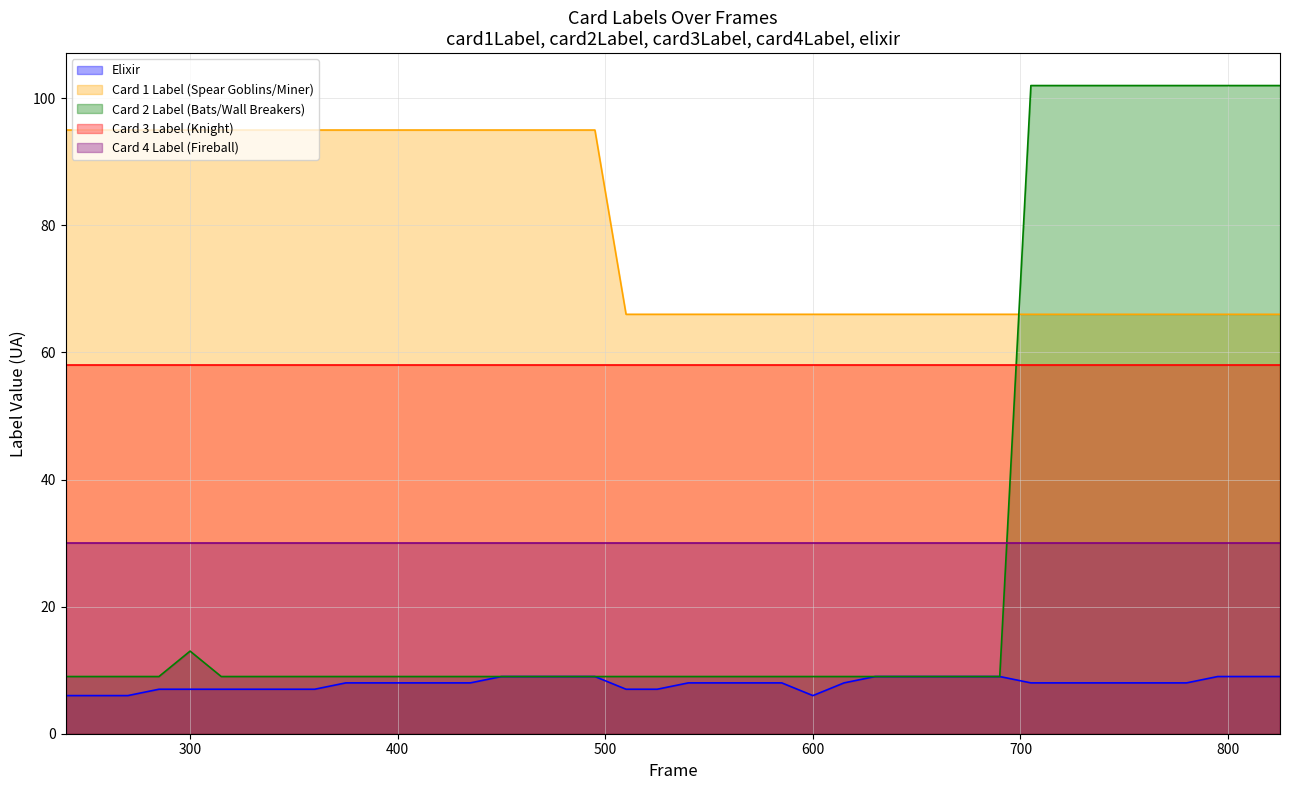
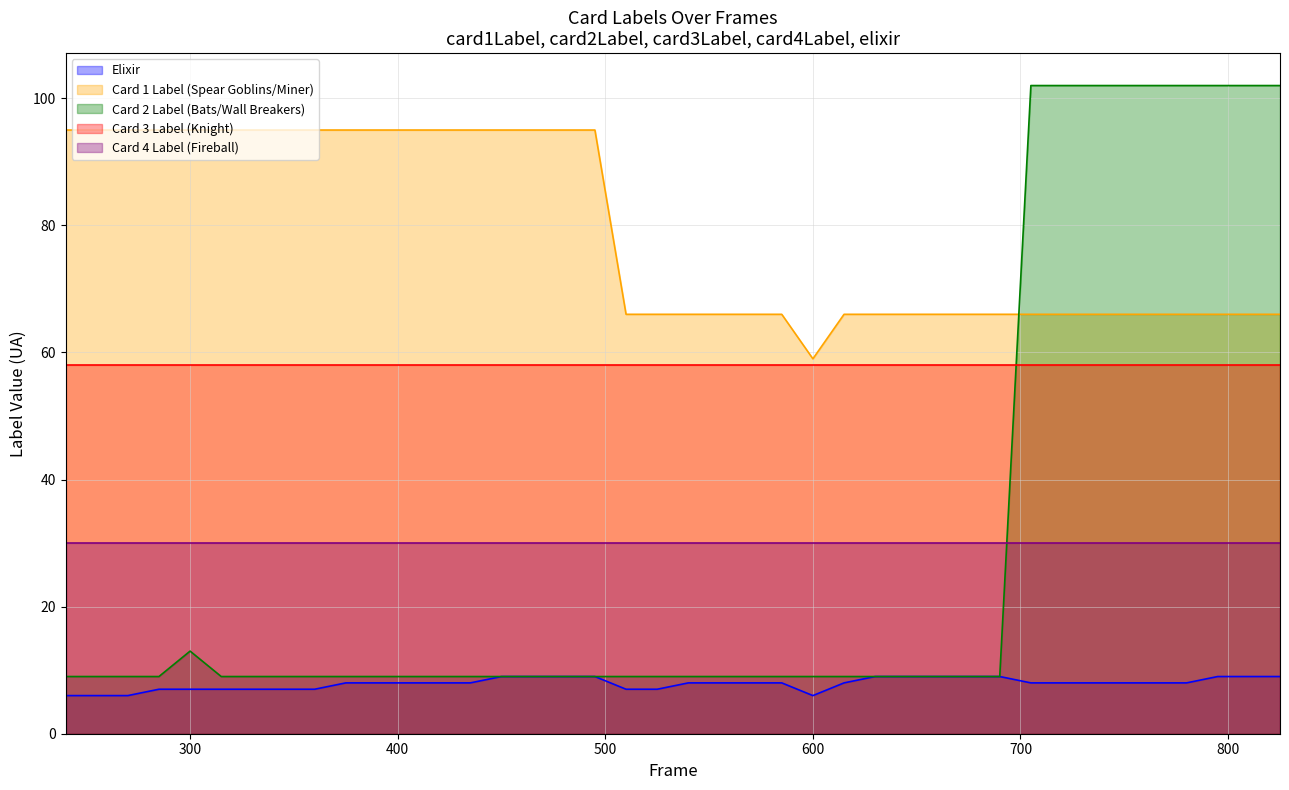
  {
    "Elixir": {
      "300": 7,
      "600": 6
    },
    "Card 1 Label (Spear Goblins/Miner)": {
-     "600": 66
+     "600": 59
    },
    "Card 2 Label (Bats/Wall Breakers)": {
      "300": 13,
      "600": 9
    },
    "Card 3 Label (Knight)": {
      "300": 58,
      "600": 58
    },
    "Card 4 Label (Fireball)": {
      "300": 30,
      "600": 30
    }
  }
